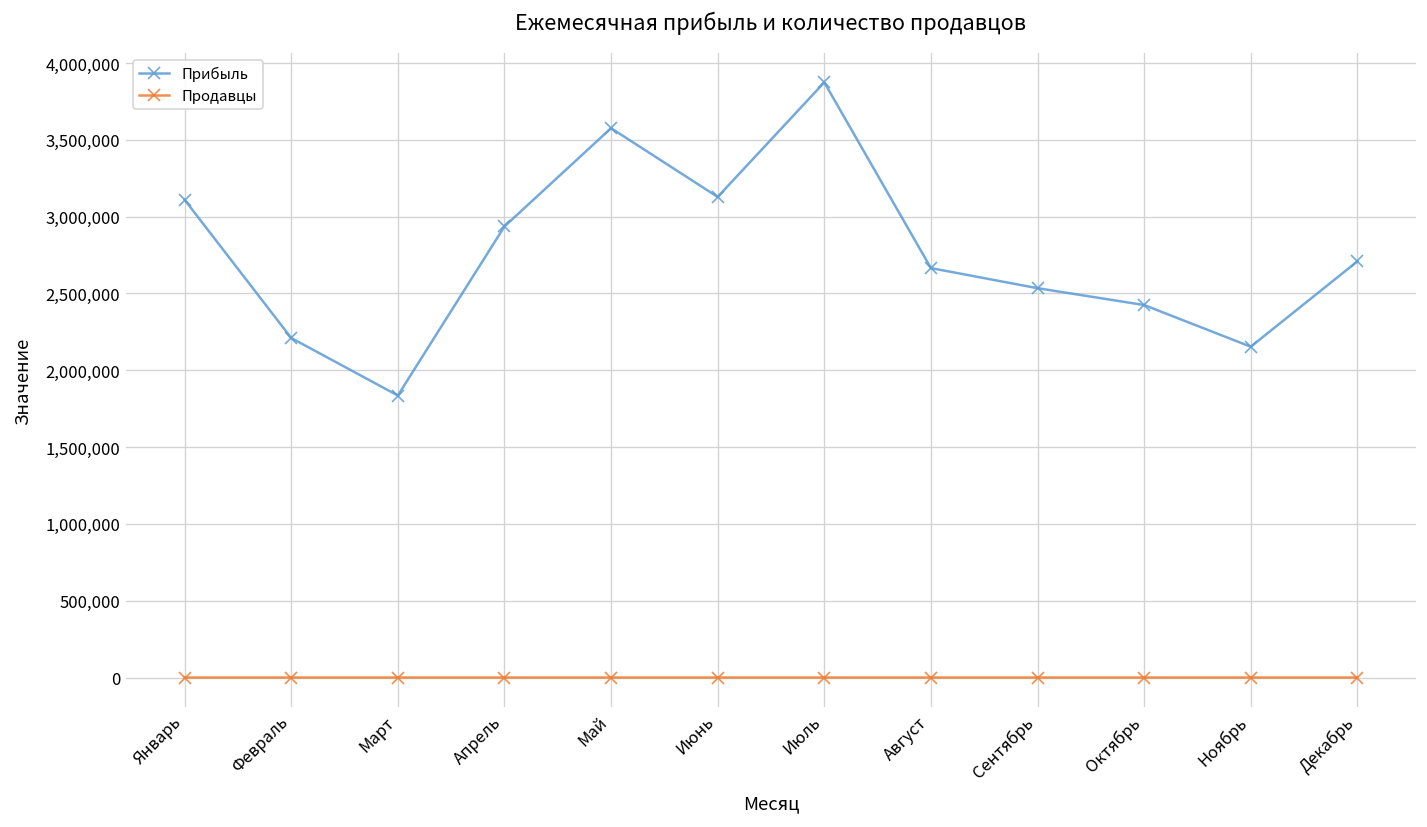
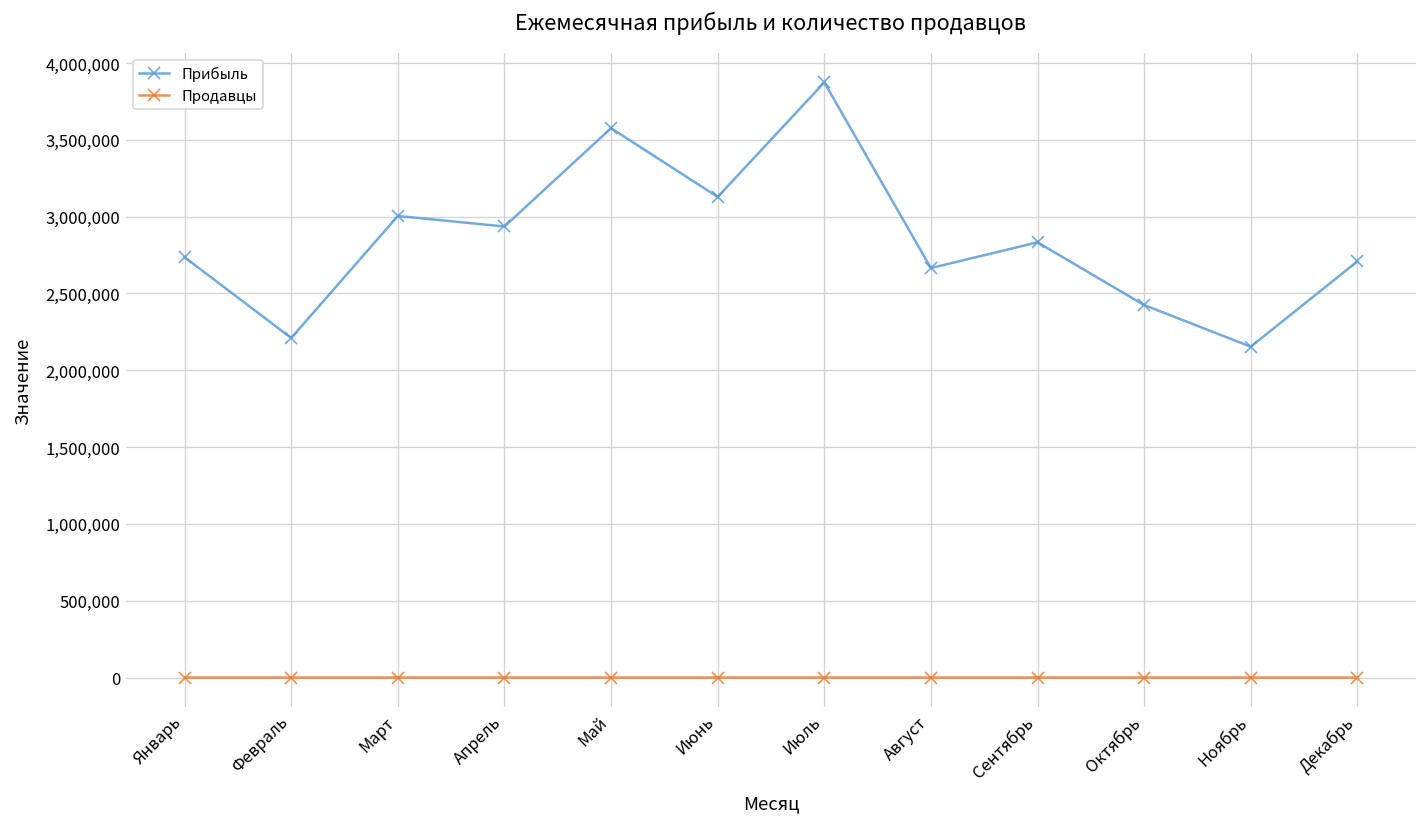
  {
    "Прибыль": {
-     "Январь": "3,110,000",
+     "Январь": "2,740,000",
      "Февраль": "2,210,000",
-     "Март": "1,840,000",
+     "Март": "3,000,000",
      "Апрель": "2,940,000",
      "Май": "3,580,000",
      "Июнь": "3,130,000",
      "Июль": "3,870,000",
      "Август": "2,670,000",
-     "Сентябрь": "2,530,000",
+     "Сентябрь": "2,830,000",
      "Октябрь": "2,420,000",
      "Ноябрь": "2,150,000",
      "Декабрь": "2,710,000"
    },
    "Продавцы": {
      "Январь": "0",
      "Февраль": "0",
      "Март": "0",
      "Апрель": "0",
      "Май": "0",
      "Июнь": "0",
      "Июль": "0",
      "Август": "0",
      "Сентябрь": "0",
      "Октябрь": "0",
      "Ноябрь": "0",
      "Декабрь": "0"
    }
  }
